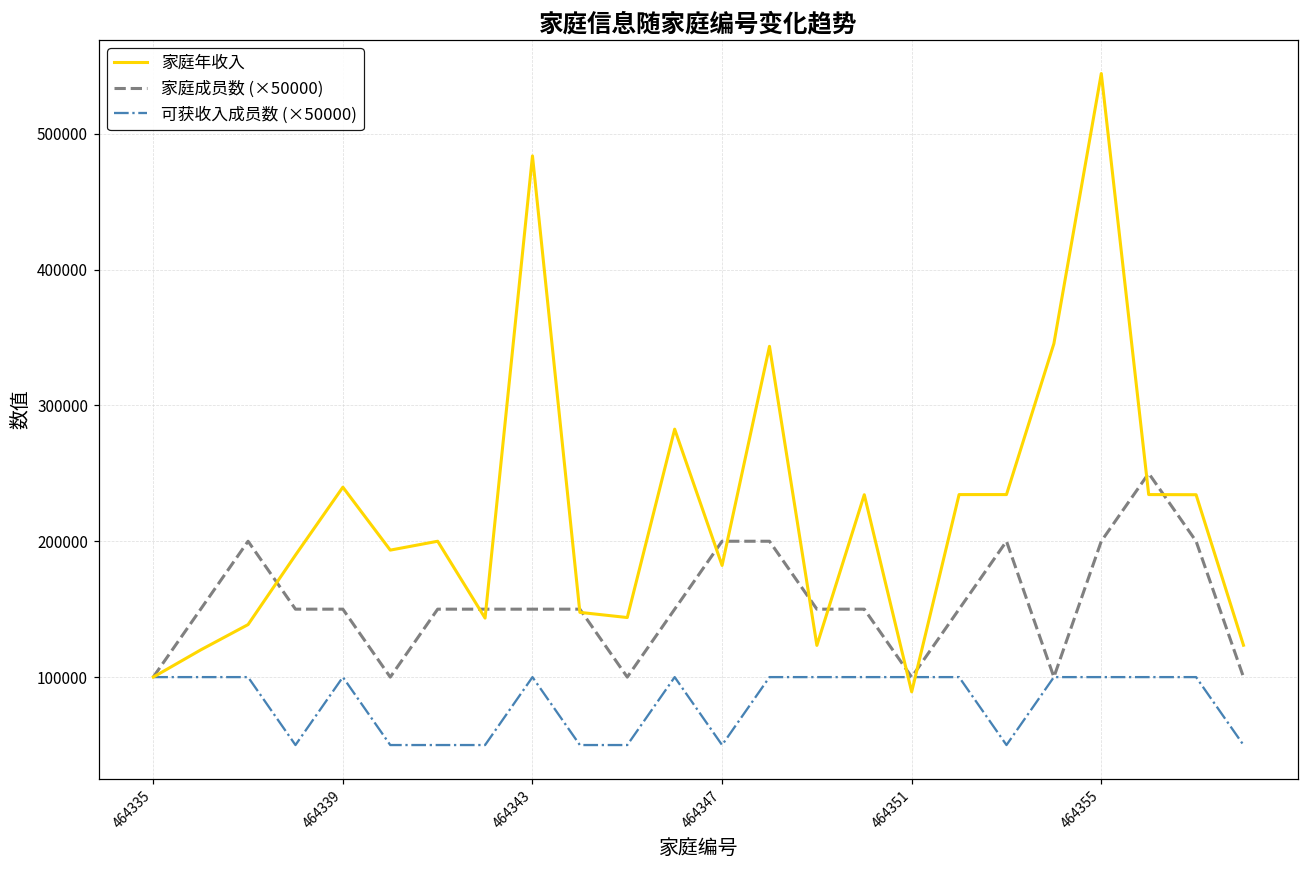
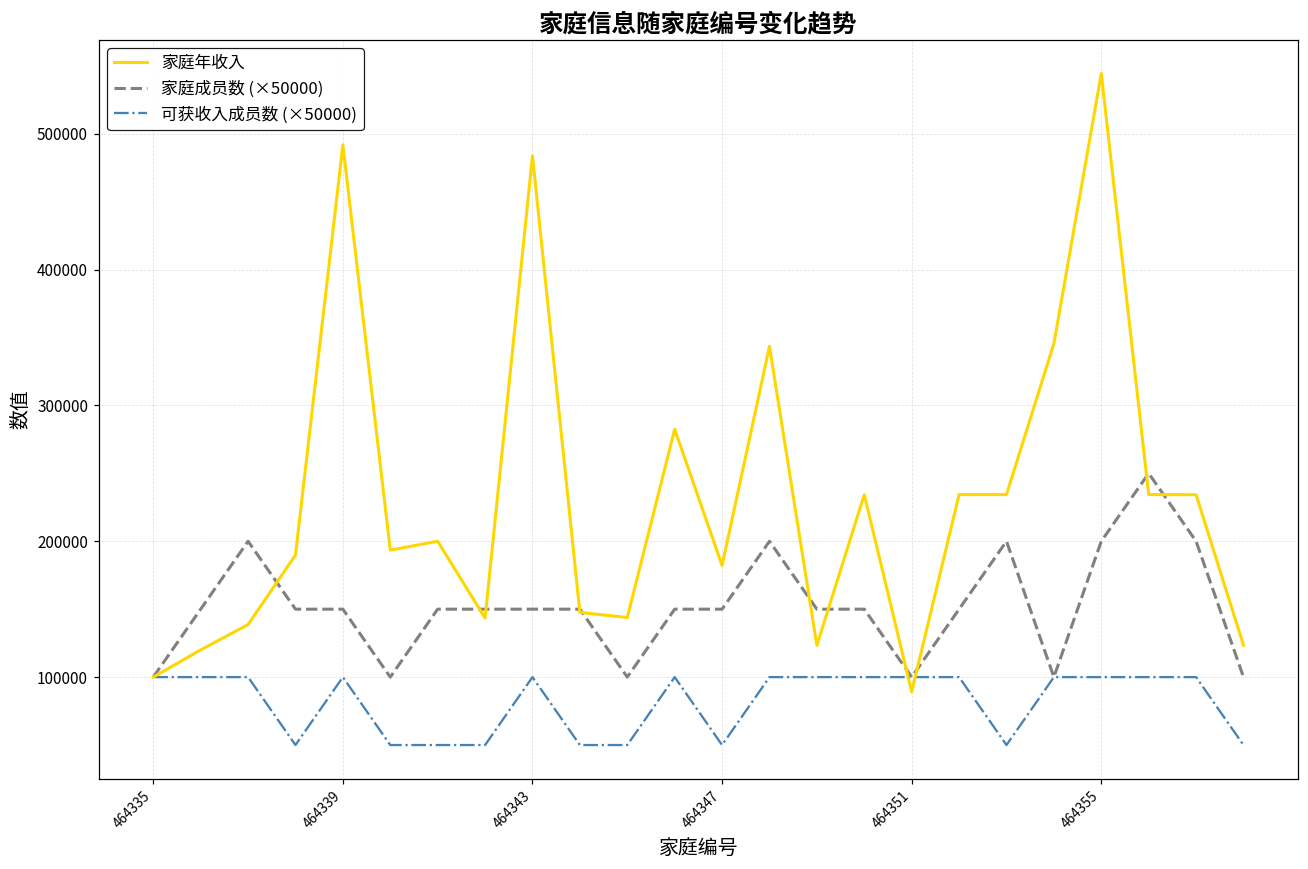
  {
    "家庭年收入": {
-     "464339": 240000,
+     "464339": 492000,
      "464343": 484000,
      "464347": 182000,
      "464351": 89000,
      "464355": 544000
    },
    "家庭成员数 (×50000)": {
      "464339": 150000,
      "464343": 150000,
-     "464347": 200000,
+     "464347": 150000,
      "464355": 200000
    },
    "可获收入成员数 (×50000)": {
      "464339": 100000,
      "464343": 100000,
      "464347": 50000,
      "464355": 100000
    }
  }
